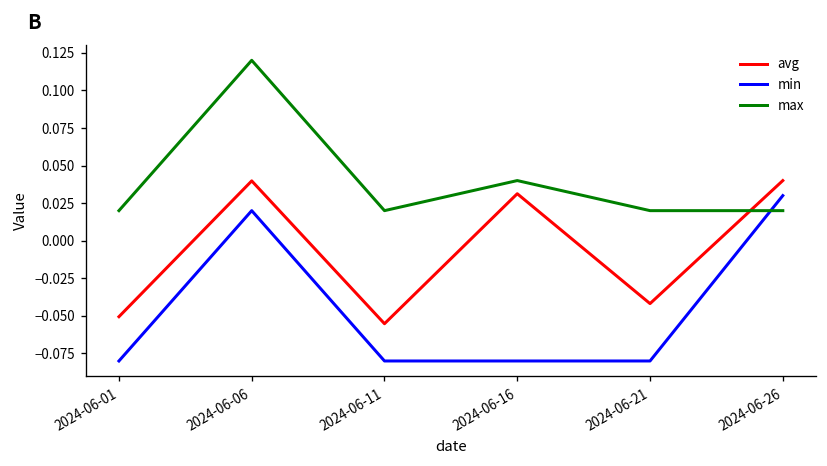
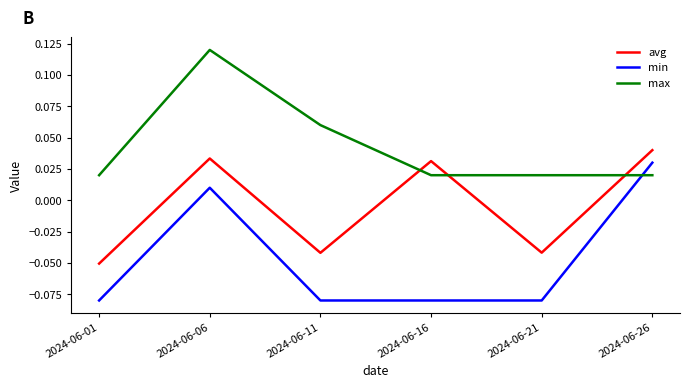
  {
    "avg": {
      "2024-06-01": -0.051,
-     "2024-06-06": 0.040,
-     "2024-06-11": -0.055,
+     "2024-06-06": 0.033,
+     "2024-06-11": -0.042,
      "2024-06-16": 0.031,
      "2024-06-21": -0.042,
      "2024-06-26": 0.040
    },
    "min": {
      "2024-06-01": -0.08,
-     "2024-06-06": 0.02,
+     "2024-06-06": 0.01,
      "2024-06-11": -0.08,
      "2024-06-16": -0.08,
      "2024-06-21": -0.08,
      "2024-06-26": 0.03
    },
    "max": {
      "2024-06-01": 0.02,
      "2024-06-06": 0.12,
-     "2024-06-11": 0.02,
-     "2024-06-16": 0.04,
+     "2024-06-11": 0.06,
+     "2024-06-16": 0.02,
      "2024-06-21": 0.02,
      "2024-06-26": 0.02
    }
  }
